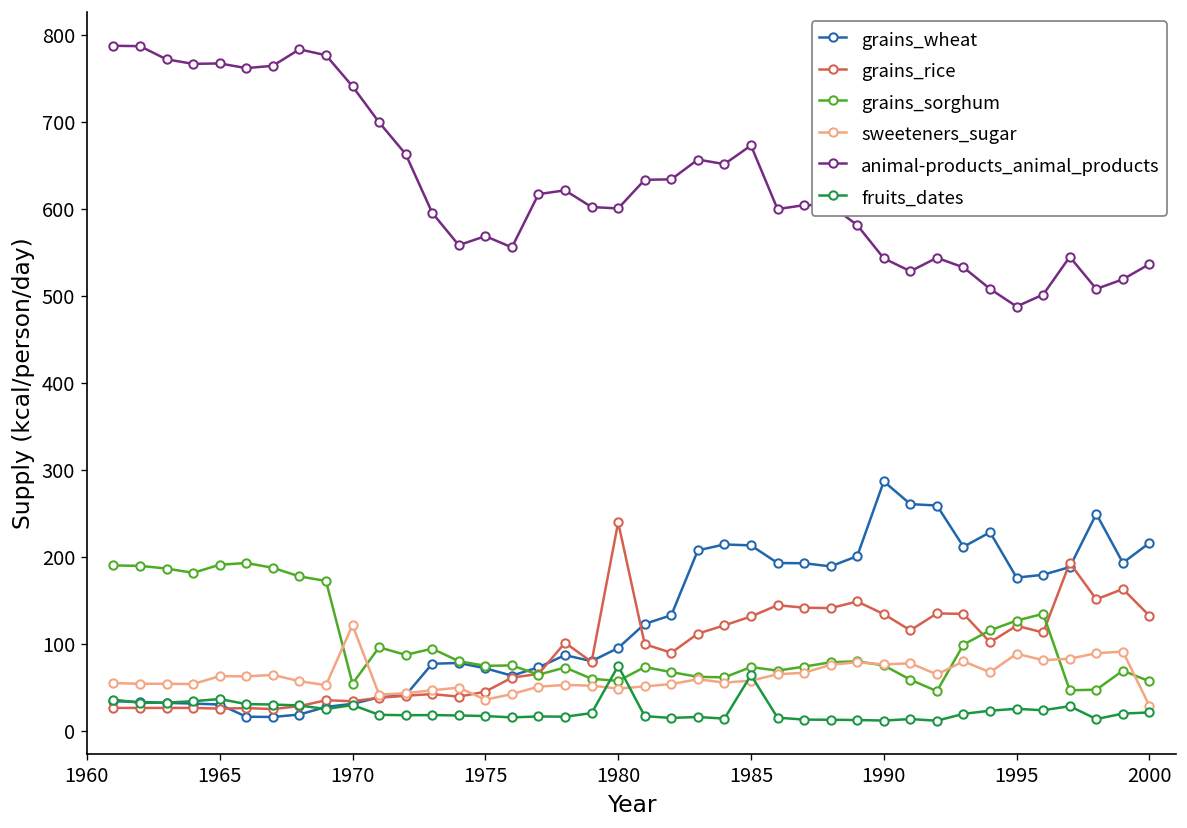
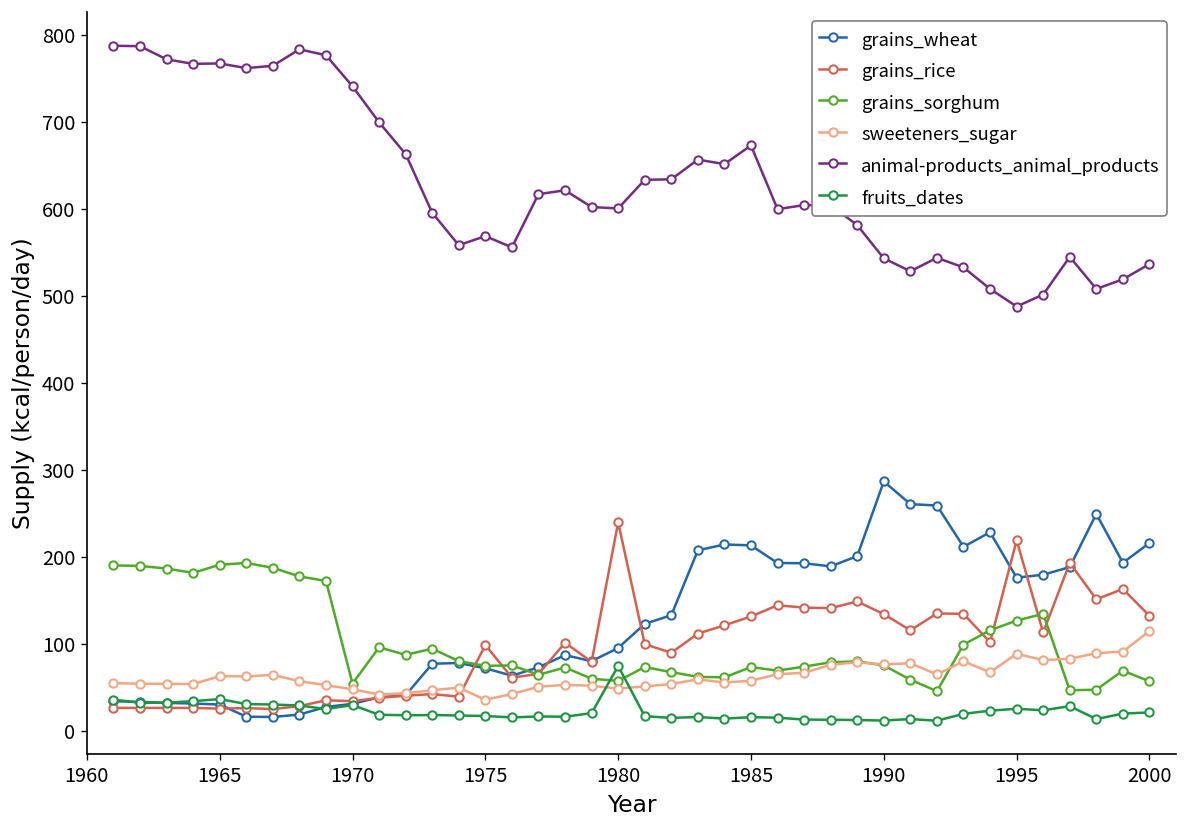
  {
    "grains_wheat": {
      "1965": 30,
      "1980": 100,
      "1985": 210,
      "1990": 290,
      "1995": 180,
      "2000": 220
    },
    "grains_rice": {
      "1965": 30,
-     "1975": 50,
+     "1975": 100,
      "1980": 240,
      "1985": 130,
      "1990": 130,
-     "1995": 120,
+     "1995": 220,
      "2000": 130
    },
    "grains_sorghum": {
      "1965": 190,
      "1970": 50,
      "1980": 60,
      "1985": 70,
      "1995": 130,
      "2000": 60
    },
    "sweeteners_sugar": {
      "1965": 60,
-     "1970": 120,
+     "1970": 50,
      "1975": 40,
      "1980": 50,
      "1985": 60,
      "1995": 90,
-     "2000": 30
+     "2000": 120
    },
    "animal-products_animal_products": {
      "1965": 770,
      "1970": 740,
      "1975": 570,
      "1980": 600,
      "1985": 670,
      "1990": 540,
      "1995": 490,
      "2000": 540
    },
    "fruits_dates": {
      "1965": 40,
      "1975": 20,
      "1980": 80,
-     "1985": 60,
+     "1985": 20,
      "1990": 10,
      "1995": 30,
      "2000": 20
    }
  }
